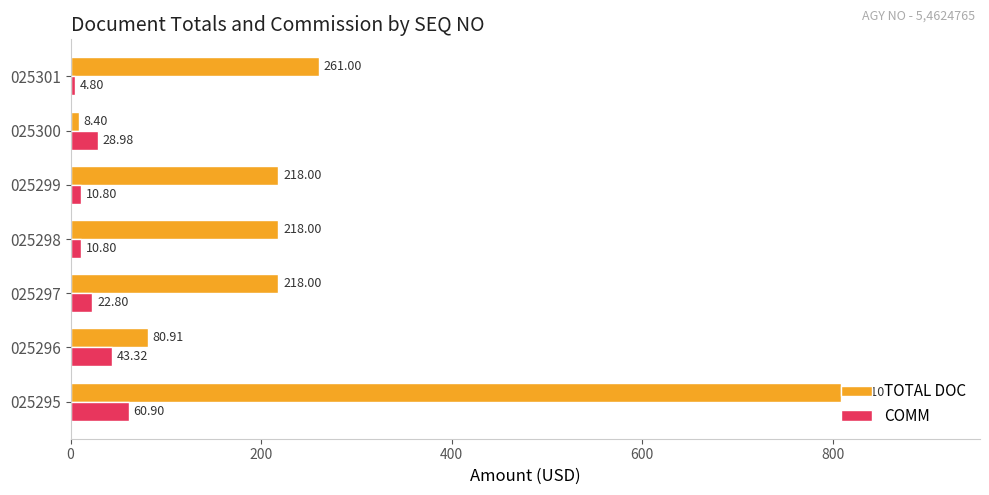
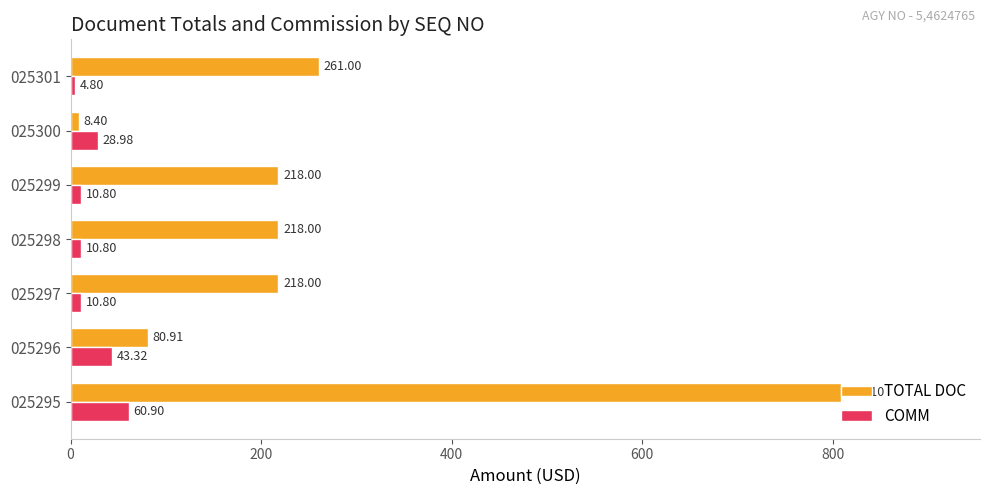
  {
    "TOTAL DOC": {
      "025301": 261.00,
      "025300": 8.40,
      "025299": 218.00,
      "025298": 218.00,
      "025297": 218.00,
      "025296": 80.91,
      "025295": 809.10
    },
    "COMM": {
      "025301": 4.80,
      "025300": 28.98,
      "025299": 10.80,
      "025298": 10.80,
-     "025297": 22.80,
+     "025297": 10.80,
      "025296": 43.32,
      "025295": 60.90
    }
  }
